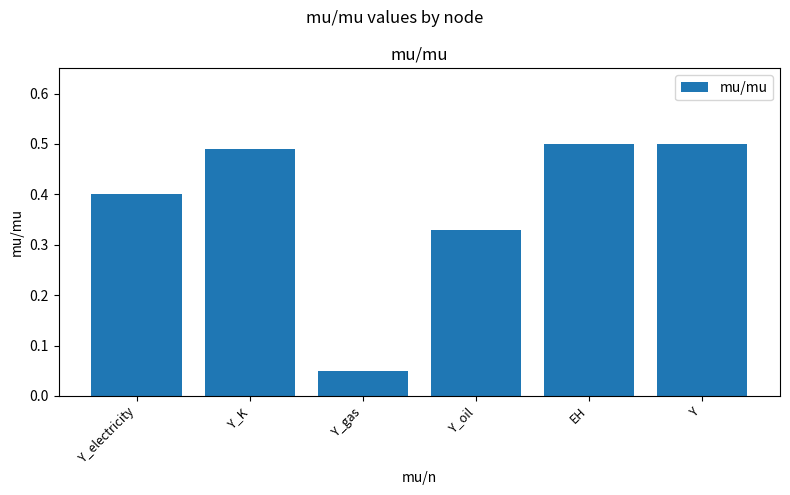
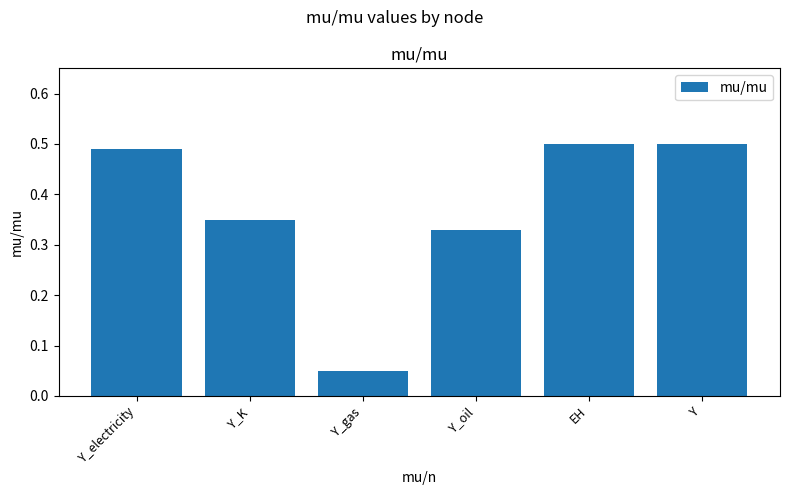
  {
-   "Y_electricity": 0.40,
-   "Y_K": 0.49,
+   "Y_electricity": 0.49,
+   "Y_K": 0.35,
    "Y_gas": 0.05,
    "Y_oil": 0.33,
    "EH": 0.50,
    "Y": 0.50
  }
